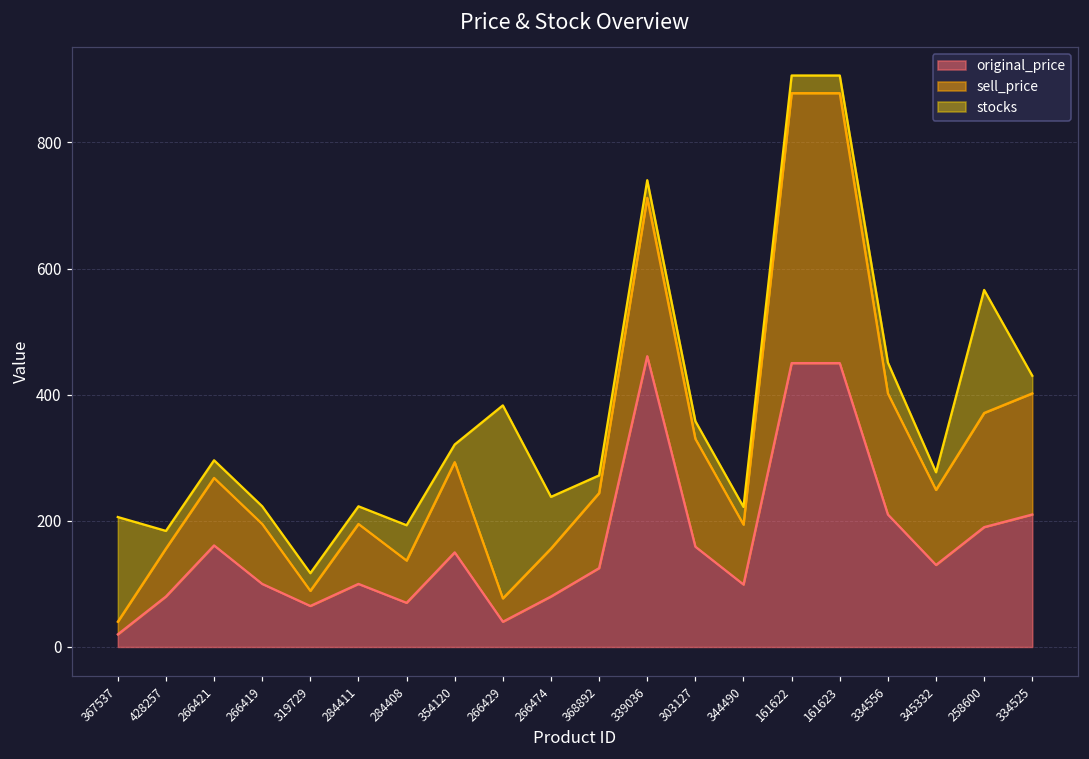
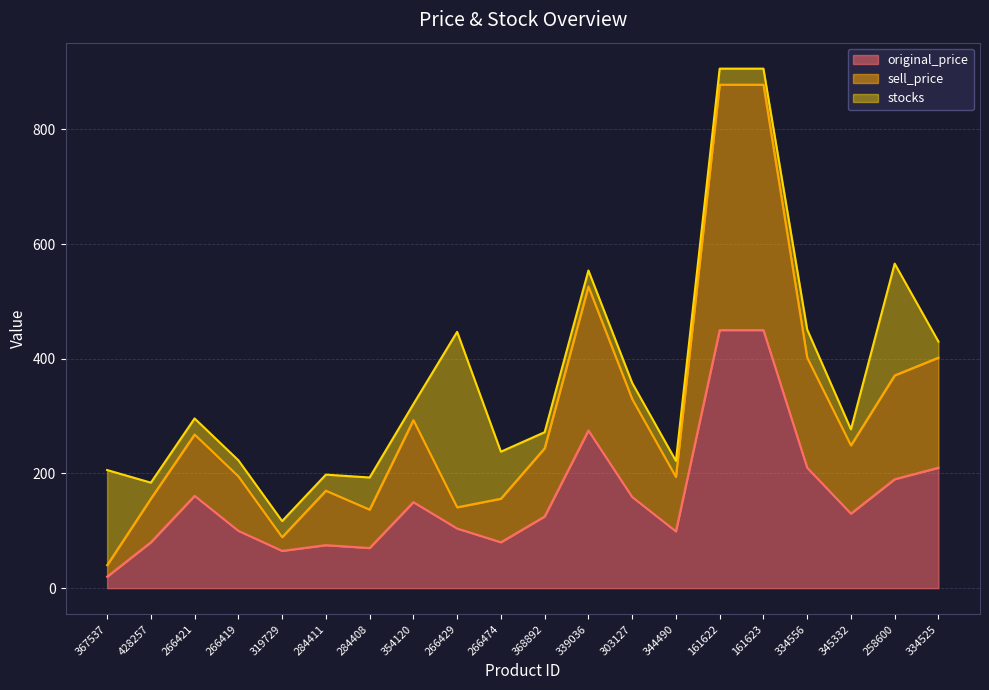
  {
    "original_price": {
      "367537": 20,
      "428257": 80,
      "266421": 160,
      "266419": 100,
      "319729": 70,
-     "284411": 100,
+     "284411": 80,
      "284408": 70,
      "354120": 150,
-     "266429": 40,
+     "266429": 100,
      "266474": 80,
      "368892": 130,
-     "339036": 460,
+     "339036": 280,
      "303127": 160,
      "344490": 100,
      "161622": 450,
      "161623": 450,
      "334556": 210,
      "345332": 130,
      "258600": 190,
      "334525": 210
    }
  }
